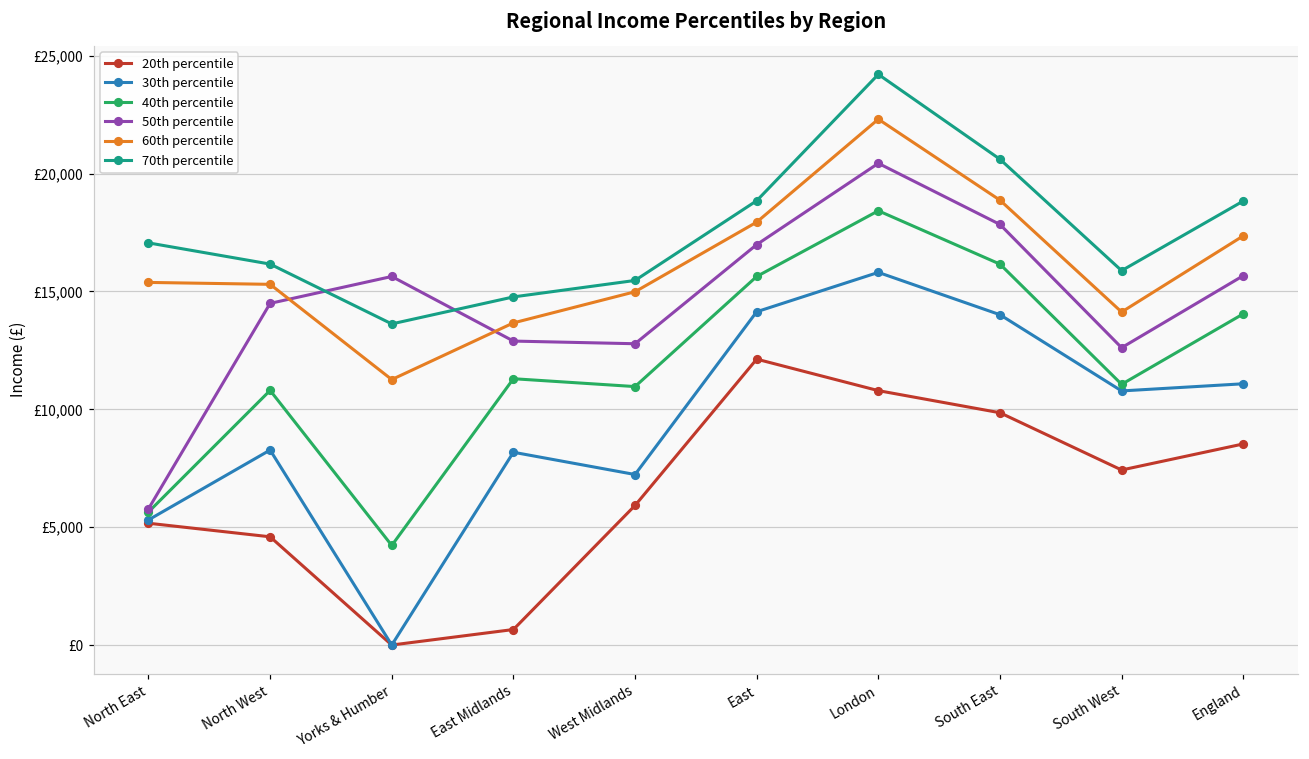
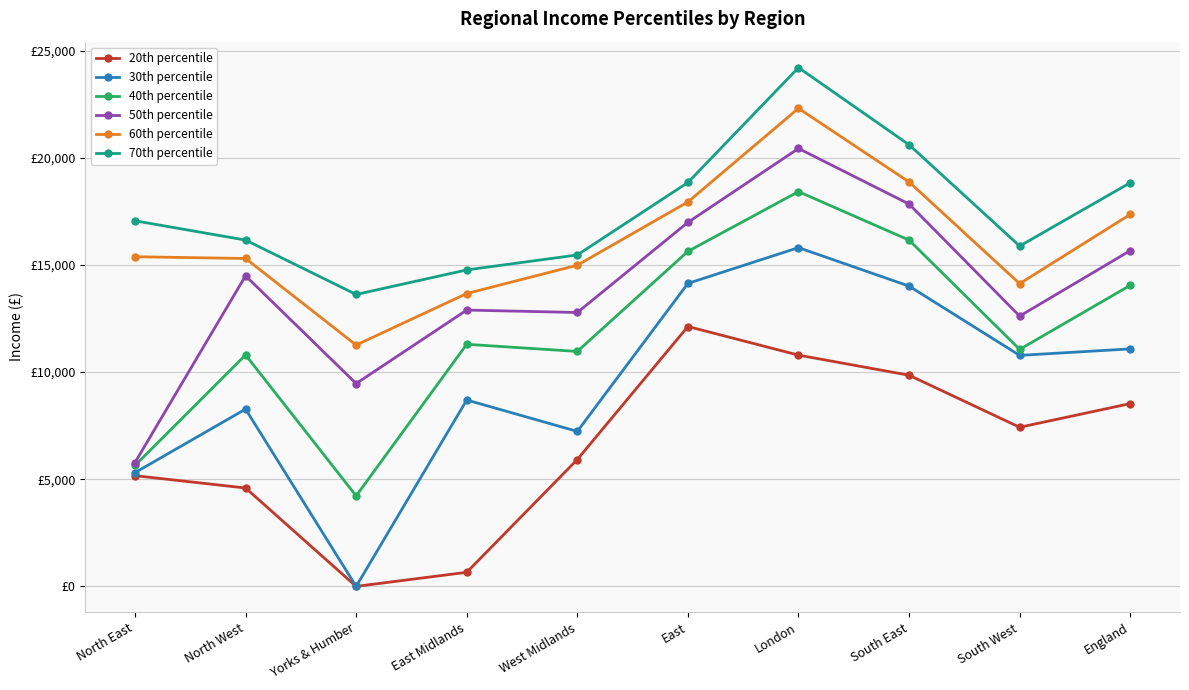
  {
    "20th percentile": {
      "North East": "£5,200",
      "North West": "£4,600",
      "East Midlands": "£700",
      "West Midlands": "£5,900",
      "East": "£12,100",
      "London": "£10,800",
      "South East": "£9,900",
      "South West": "£7,400",
      "England": "£8,500"
    },
    "30th percentile": {
      "North East": "£5,300",
      "North West": "£8,300",
-     "East Midlands": "£8,200",
+     "East Midlands": "£8,700",
      "West Midlands": "£7,200",
      "East": "£14,100",
      "London": "£15,800",
      "South East": "£14,000",
      "South West": "£10,800",
      "England": "£11,100"
    },
    "50th percentile": {
      "North East": "£5,800",
      "North West": "£14,500",
-     "Yorks & Humber": "£15,600",
+     "Yorks & Humber": "£9,500",
      "East Midlands": "£12,900",
      "West Midlands": "£12,800",
      "East": "£17,000",
      "London": "£20,400",
      "South East": "£17,800",
      "South West": "£12,600",
      "England": "£15,700"
    },
    "60th percentile": {
      "North East": "£15,400",
      "North West": "£15,300",
      "Yorks & Humber": "£11,300",
      "East Midlands": "£13,700",
      "West Midlands": "£15,000",
      "East": "£17,900",
      "London": "£22,300",
      "South East": "£18,900",
      "South West": "£14,100",
      "England": "£17,400"
    }
  }
